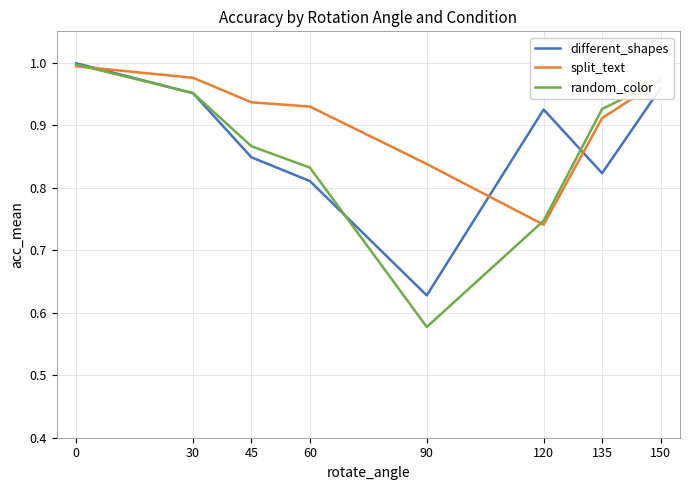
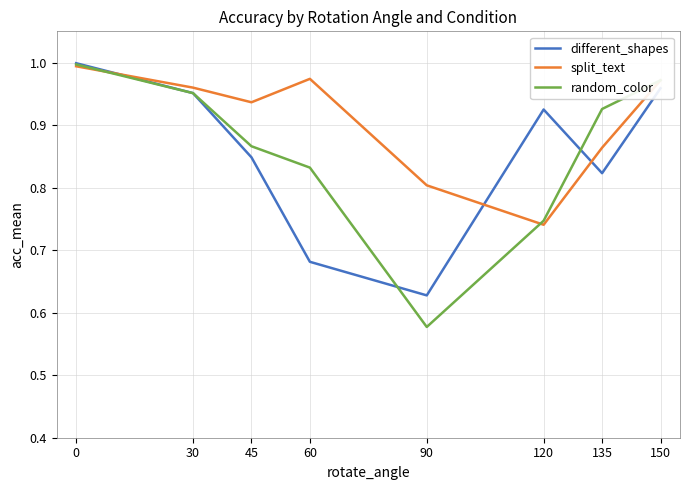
  {
    "different_shapes": {
      "45": 0.85,
-     "60": 0.81,
+     "60": 0.68,
      "90": 0.63,
      "120": 0.92,
      "135": 0.82
    },
    "split_text": {
-     "30": 0.98,
+     "30": 0.96,
      "45": 0.94,
-     "60": 0.93,
-     "90": 0.84,
+     "60": 0.97,
+     "90": 0.80,
      "120": 0.74,
-     "135": 0.91
+     "135": 0.86
    },
    "random_color": {
      "45": 0.87,
      "60": 0.83,
      "90": 0.58,
      "120": 0.75,
      "135": 0.93
    }
  }
